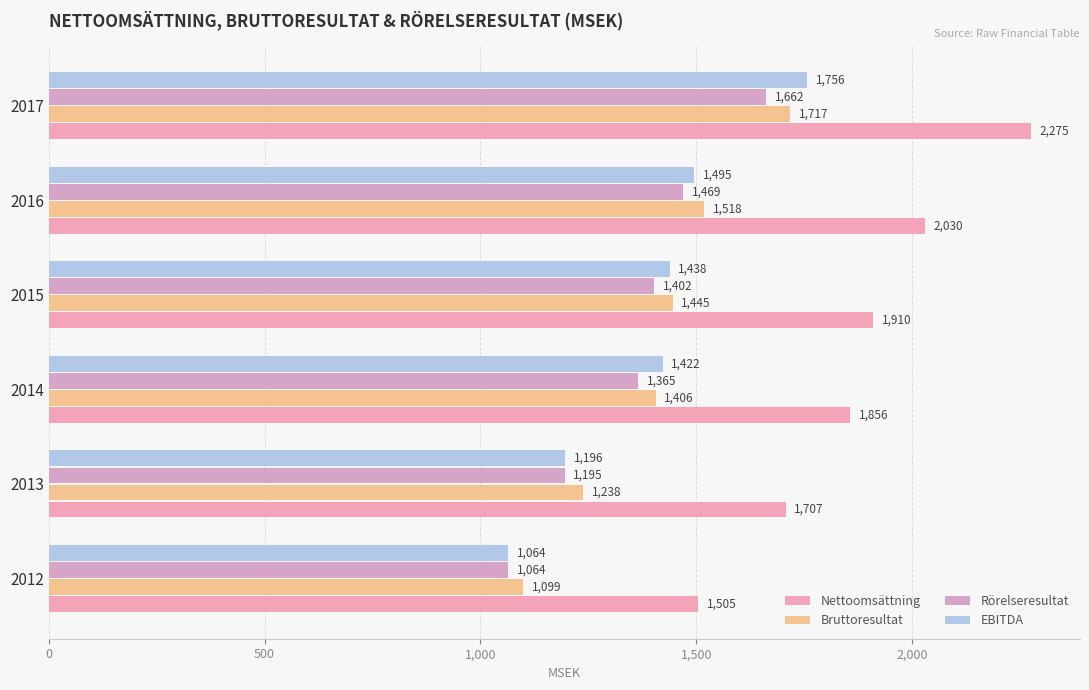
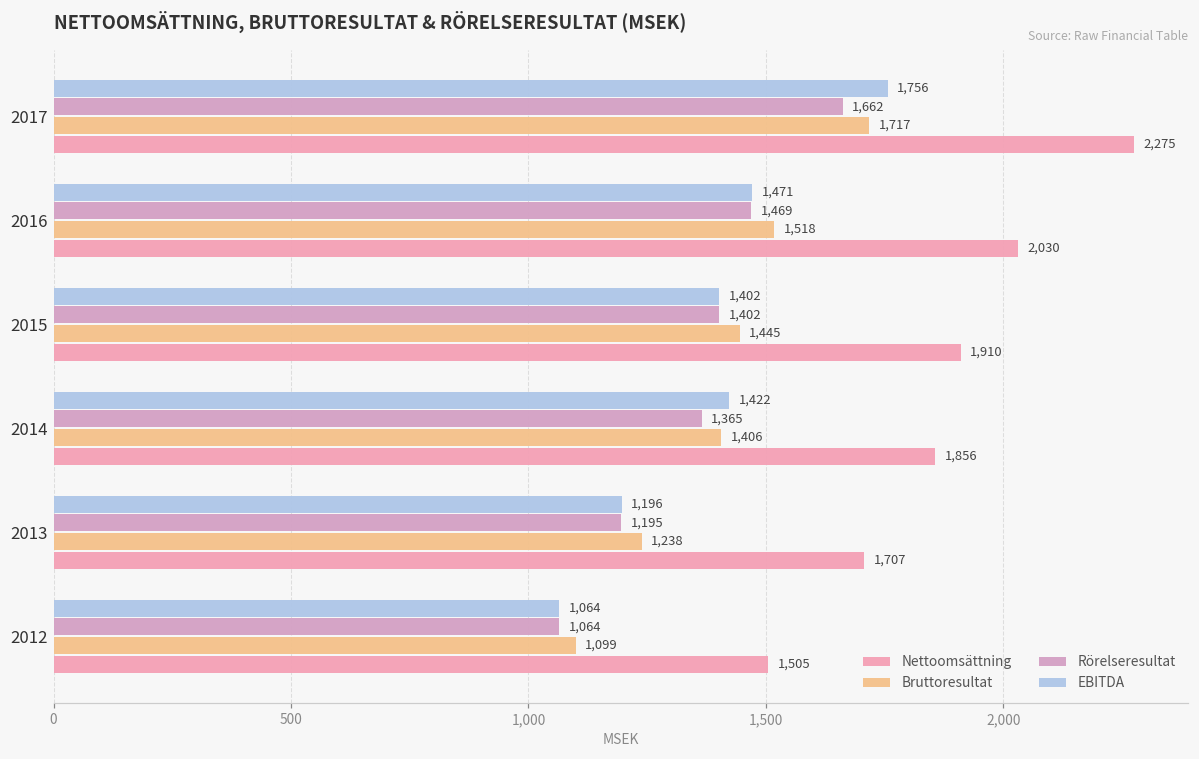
  {
    "EBITDA": {
      "2017": "1,756",
-     "2016": "1,495",
-     "2015": "1,438",
+     "2016": "1,471",
+     "2015": "1,402",
      "2014": "1,422",
      "2013": "1,196",
      "2012": "1,064"
    }
  }
